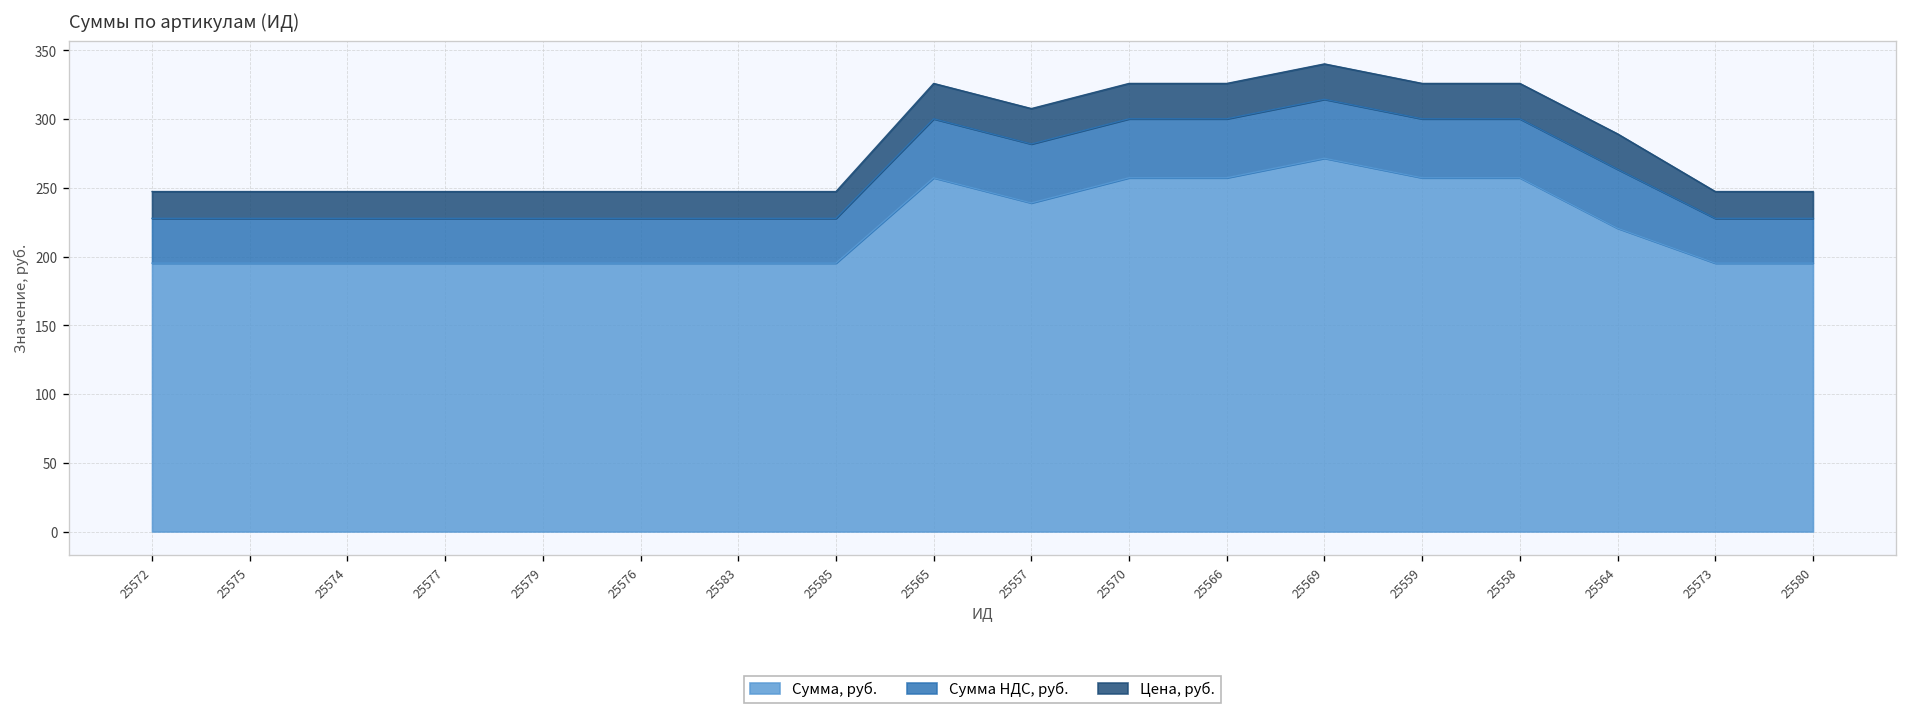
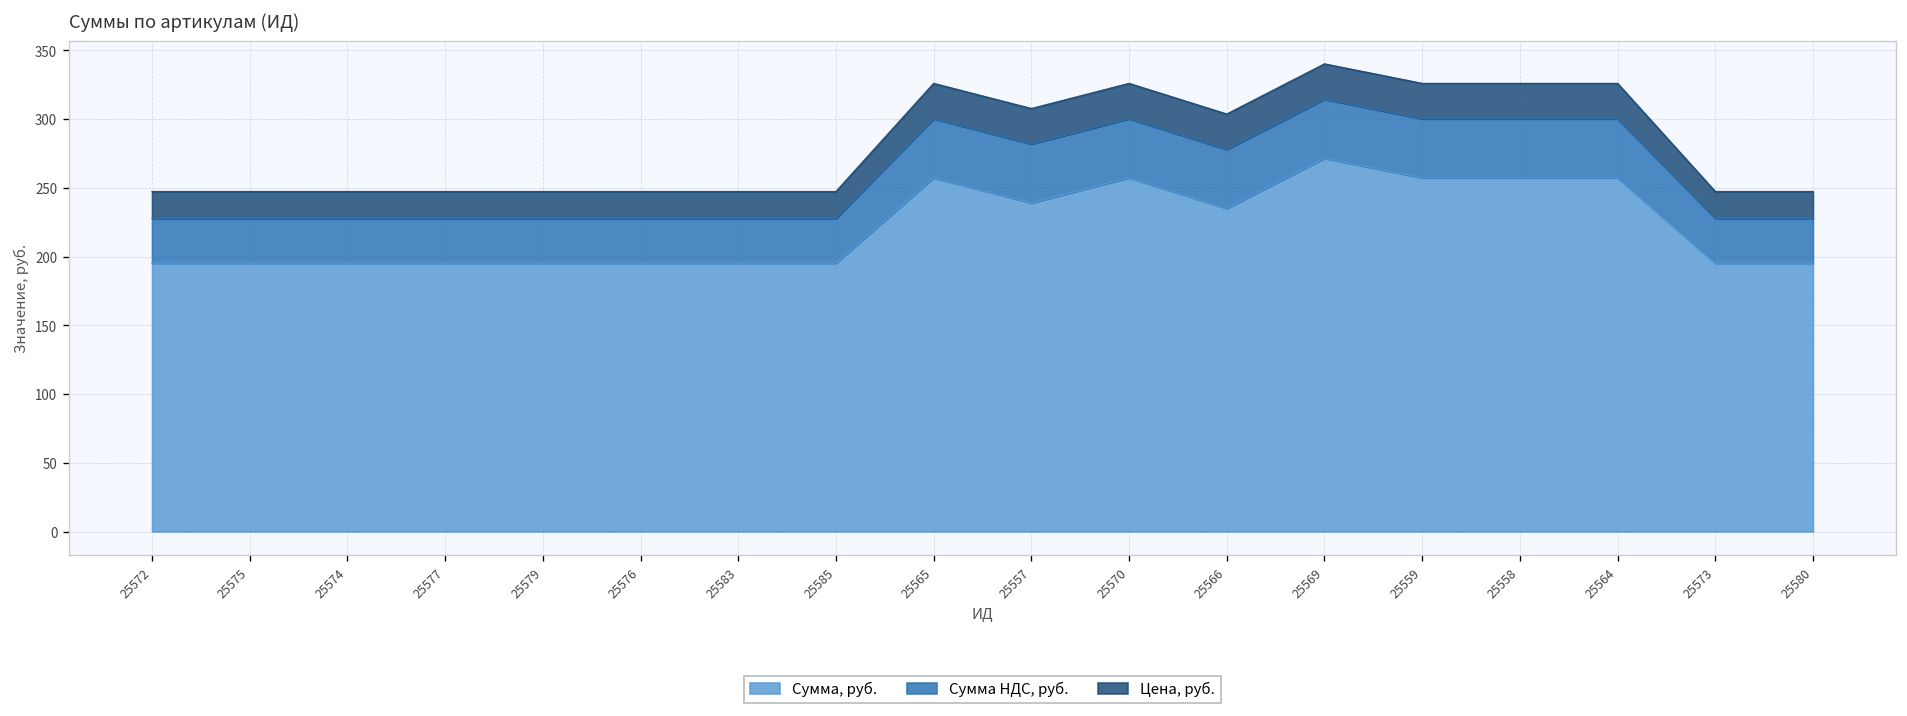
  {
    "Сумма, руб.": {
      "25572": 195,
      "25575": 195,
      "25574": 195,
      "25577": 195,
      "25579": 195,
      "25576": 195,
      "25583": 195,
      "25585": 195,
      "25565": 257,
      "25557": 239,
      "25570": 257,
-     "25566": 257,
+     "25566": 235,
      "25569": 272,
      "25559": 257,
      "25558": 257,
-     "25564": 221,
+     "25564": 257,
      "25573": 195,
      "25580": 195
    },
    "Сумма НДС, руб.": {
      "25572": 33,
      "25575": 33,
      "25574": 33,
      "25577": 33,
      "25579": 33,
      "25576": 33,
      "25583": 33,
      "25585": 33,
      "25565": 43,
      "25557": 43,
      "25570": 43,
      "25566": 43,
      "25569": 43,
      "25559": 43,
      "25558": 43,
      "25564": 43,
      "25573": 33,
      "25580": 33
    },
    "Цена, руб.": {
      "25572": 20,
      "25575": 20,
      "25574": 20,
      "25577": 20,
      "25579": 20,
      "25576": 20,
      "25583": 20,
      "25585": 20,
      "25565": 26,
      "25557": 26,
      "25570": 26,
      "25566": 26,
      "25569": 26,
      "25559": 26,
      "25558": 26,
      "25564": 26,
      "25573": 20,
      "25580": 20
    }
  }
